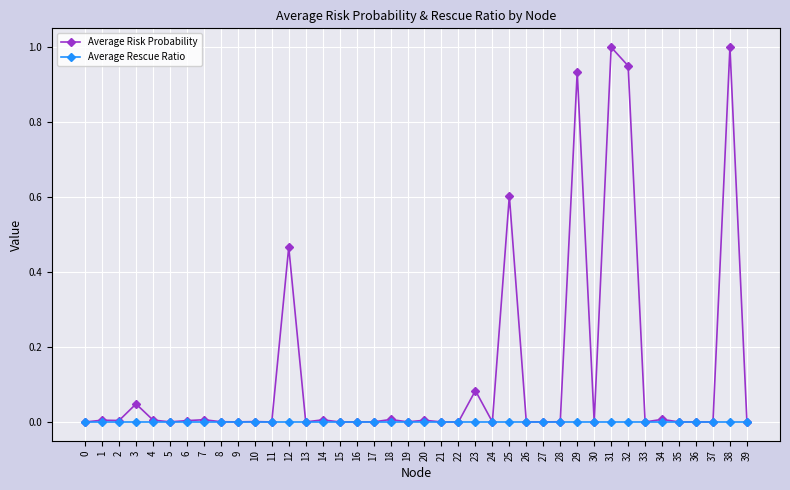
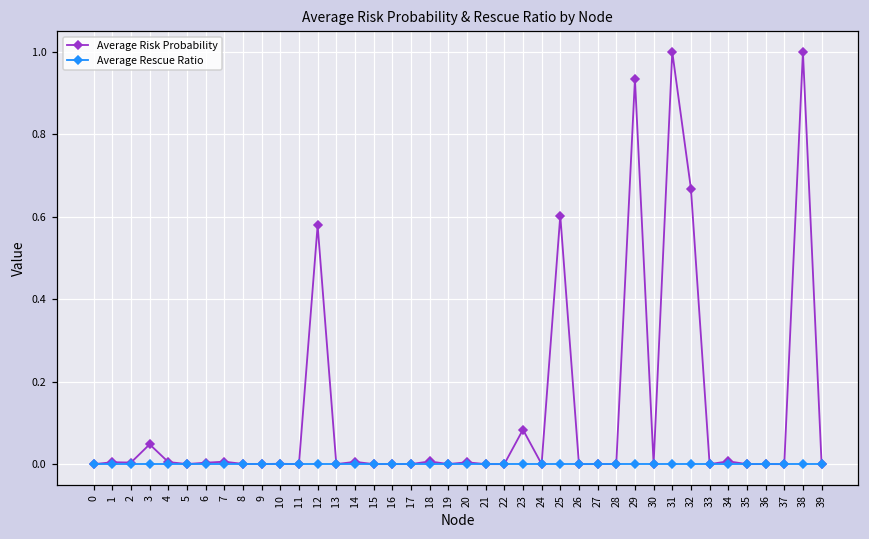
  {
    "Average Risk Probability": {
      "3": 0.05,
-     "12": 0.47,
+     "12": 0.58,
      "23": 0.08,
      "25": 0.60,
      "29": 0.93,
      "31": 1.00,
-     "32": 0.95,
+     "32": 0.67,
      "34": 0.01,
      "38": 1.00
    },
    "Average Rescue Ratio": {
      "3": 0.00,
      "12": 0.00,
      "23": 0.00,
      "25": 0.00,
      "29": 0.00,
      "31": 0.00,
      "32": 0.00,
      "34": 0.00,
      "38": 0.00
    }
  }
